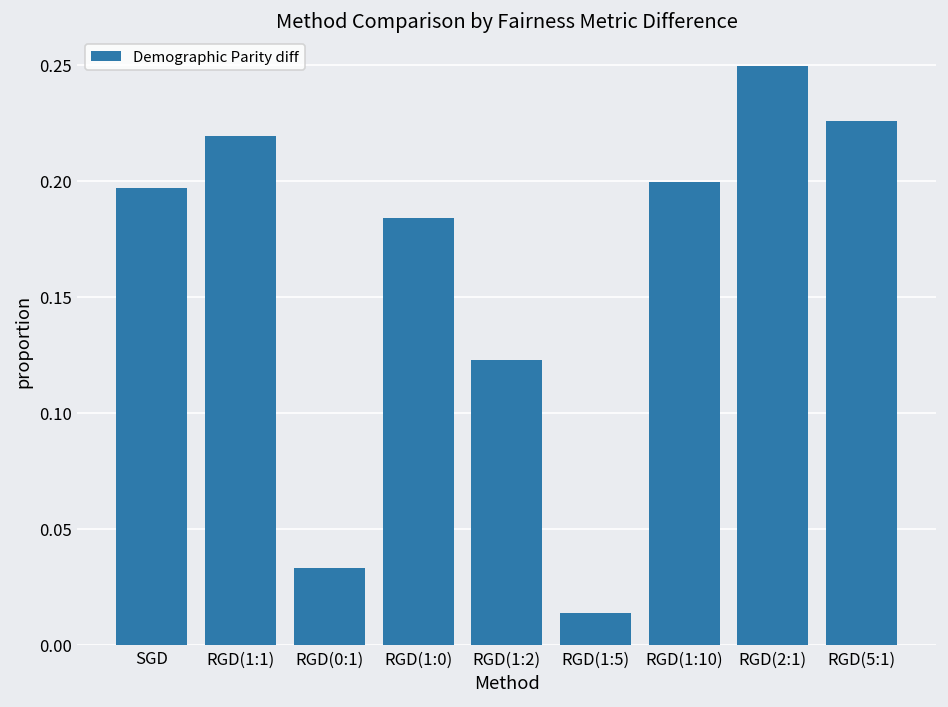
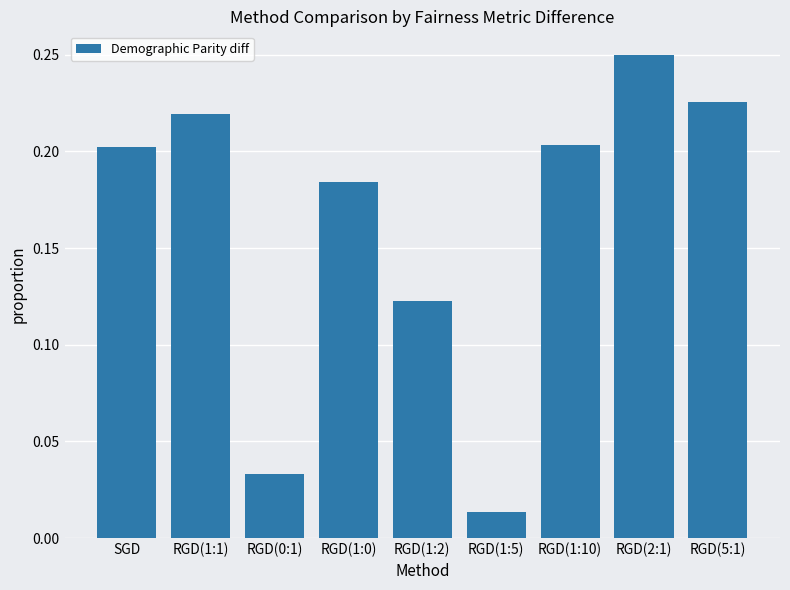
  {
-   "SGD": 0.197,
+   "SGD": 0.202,
    "RGD(1:1)": 0.219,
    "RGD(0:1)": 0.033,
    "RGD(1:0)": 0.184,
    "RGD(1:2)": 0.122,
    "RGD(1:5)": 0.014,
-   "RGD(1:10)": 0.199,
+   "RGD(1:10)": 0.203,
    "RGD(2:1)": 0.250,
    "RGD(5:1)": 0.226
  }
